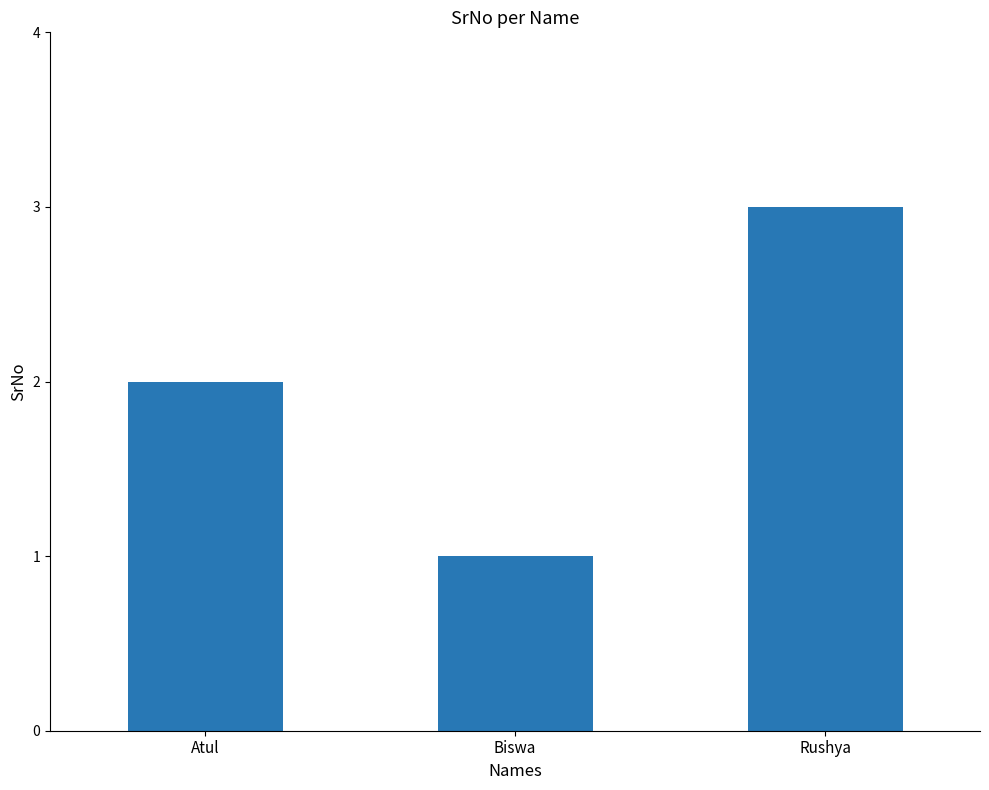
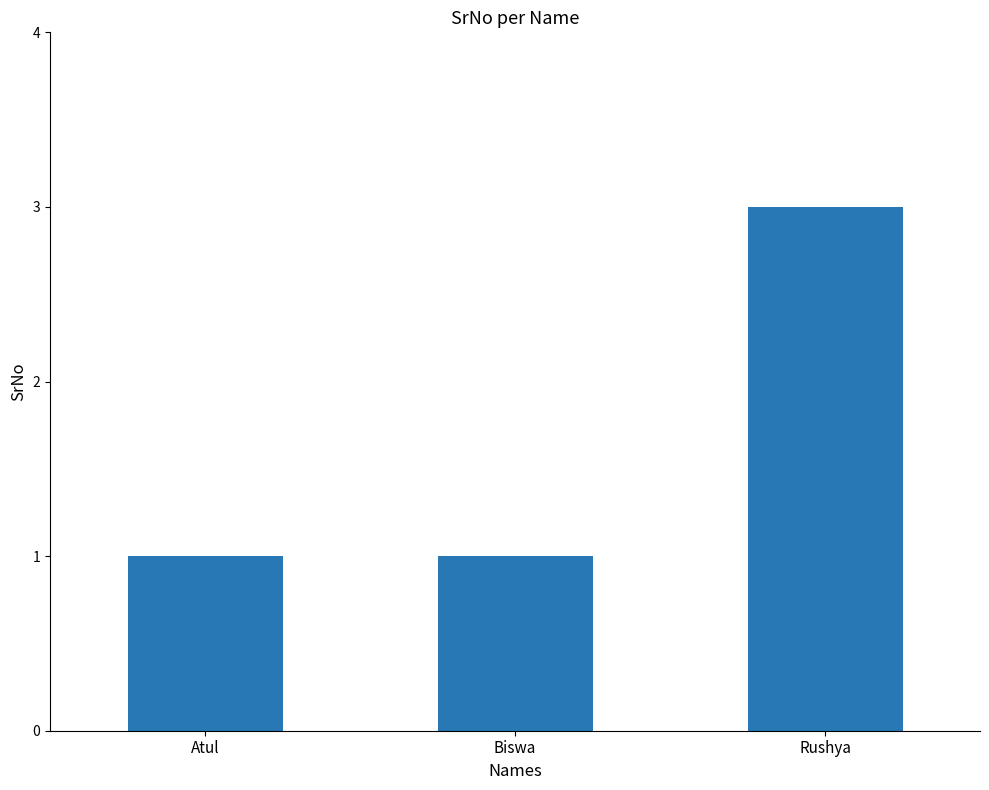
  {
-   "Atul": 2,
+   "Atul": 1,
    "Biswa": 1,
    "Rushya": 3
  }
